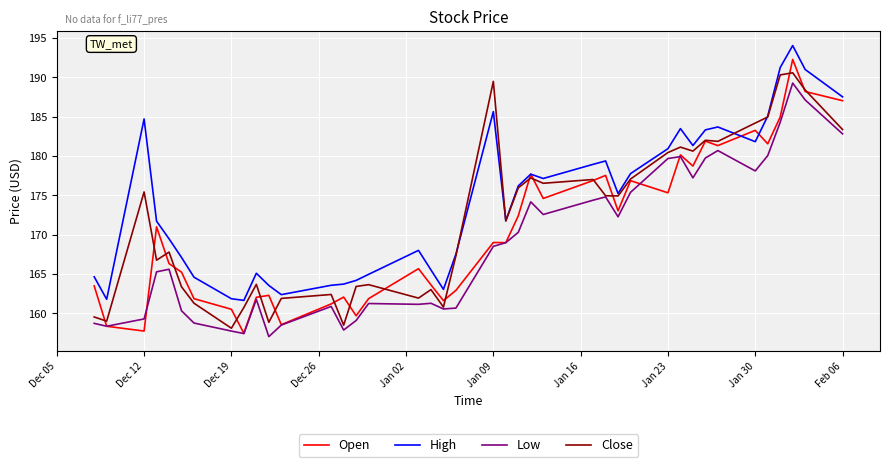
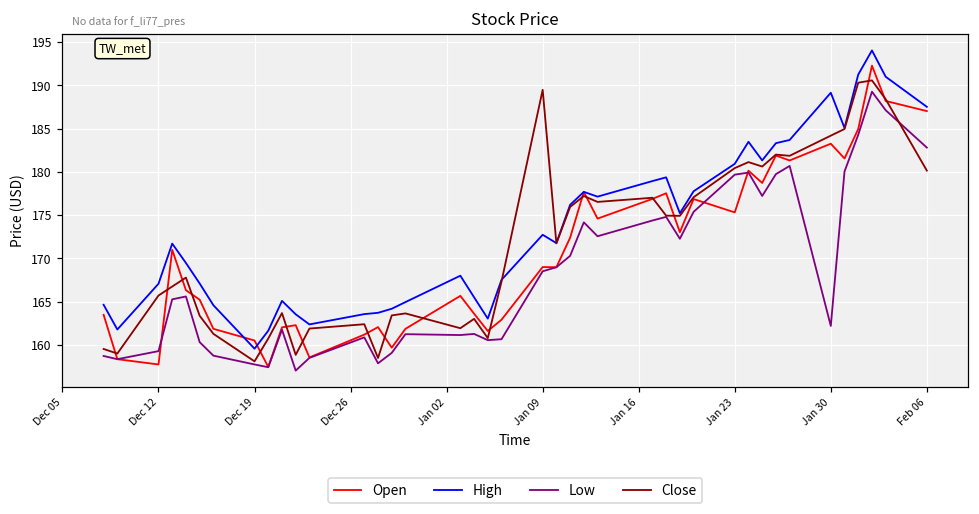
  {
    "Open": {
      "Dec 12": 158,
      "Dec 19": 161,
      "Jan 09": 169,
      "Jan 23": 175,
      "Jan 30": 183,
      "Feb 06": 187
    },
    "High": {
-     "Dec 12": 185,
-     "Dec 19": 162,
-     "Jan 09": 186,
+     "Dec 12": 167,
+     "Dec 19": 160,
+     "Jan 09": 173,
      "Jan 23": 181,
-     "Jan 30": 182,
+     "Jan 30": 189,
      "Feb 06": 188
    },
    "Low": {
      "Dec 12": 159,
      "Dec 19": 158,
      "Jan 09": 169,
      "Jan 23": 180,
-     "Jan 30": 178,
+     "Jan 30": 162,
      "Feb 06": 183
    },
    "Close": {
-     "Dec 12": 175,
+     "Dec 12": 166,
      "Dec 19": 158,
      "Jan 09": 190,
      "Jan 23": 180,
      "Jan 30": 184,
-     "Feb 06": 183
+     "Feb 06": 180
    }
  }
